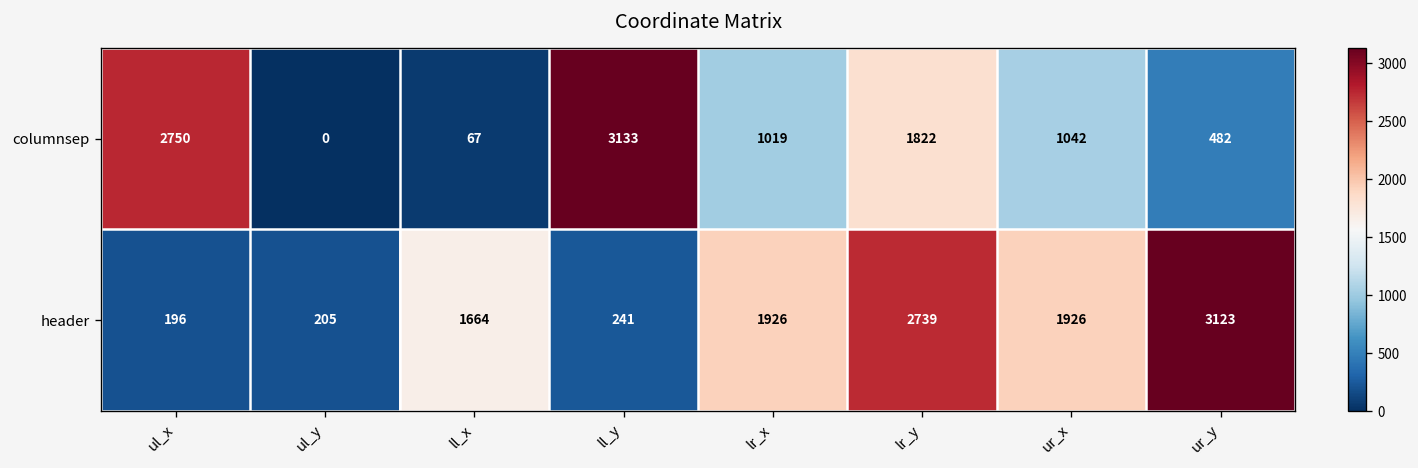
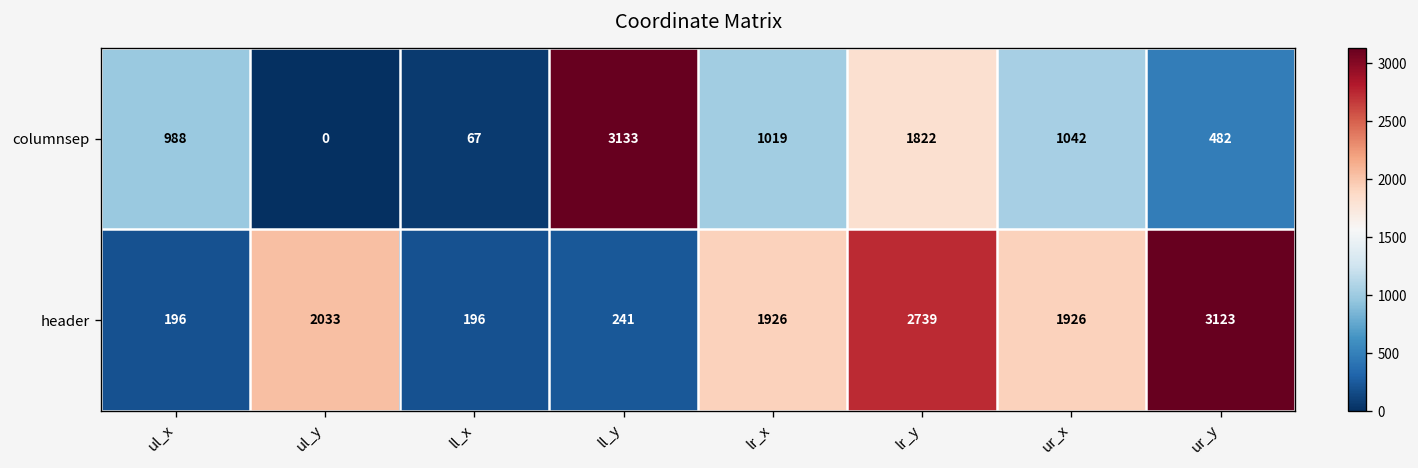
  {
    "columnsep": {
-     "ul_x": 2750,
+     "ul_x": 988,
      "ul_y": 0,
      "ll_x": 67,
      "ll_y": 3133,
      "lr_x": 1019,
      "lr_y": 1822,
      "ur_x": 1042,
      "ur_y": 482
    },
    "header": {
      "ul_x": 196,
-     "ul_y": 205,
-     "ll_x": 1664,
+     "ul_y": 2033,
+     "ll_x": 196,
      "ll_y": 241,
      "lr_x": 1926,
      "lr_y": 2739,
      "ur_x": 1926,
      "ur_y": 3123
    }
  }
